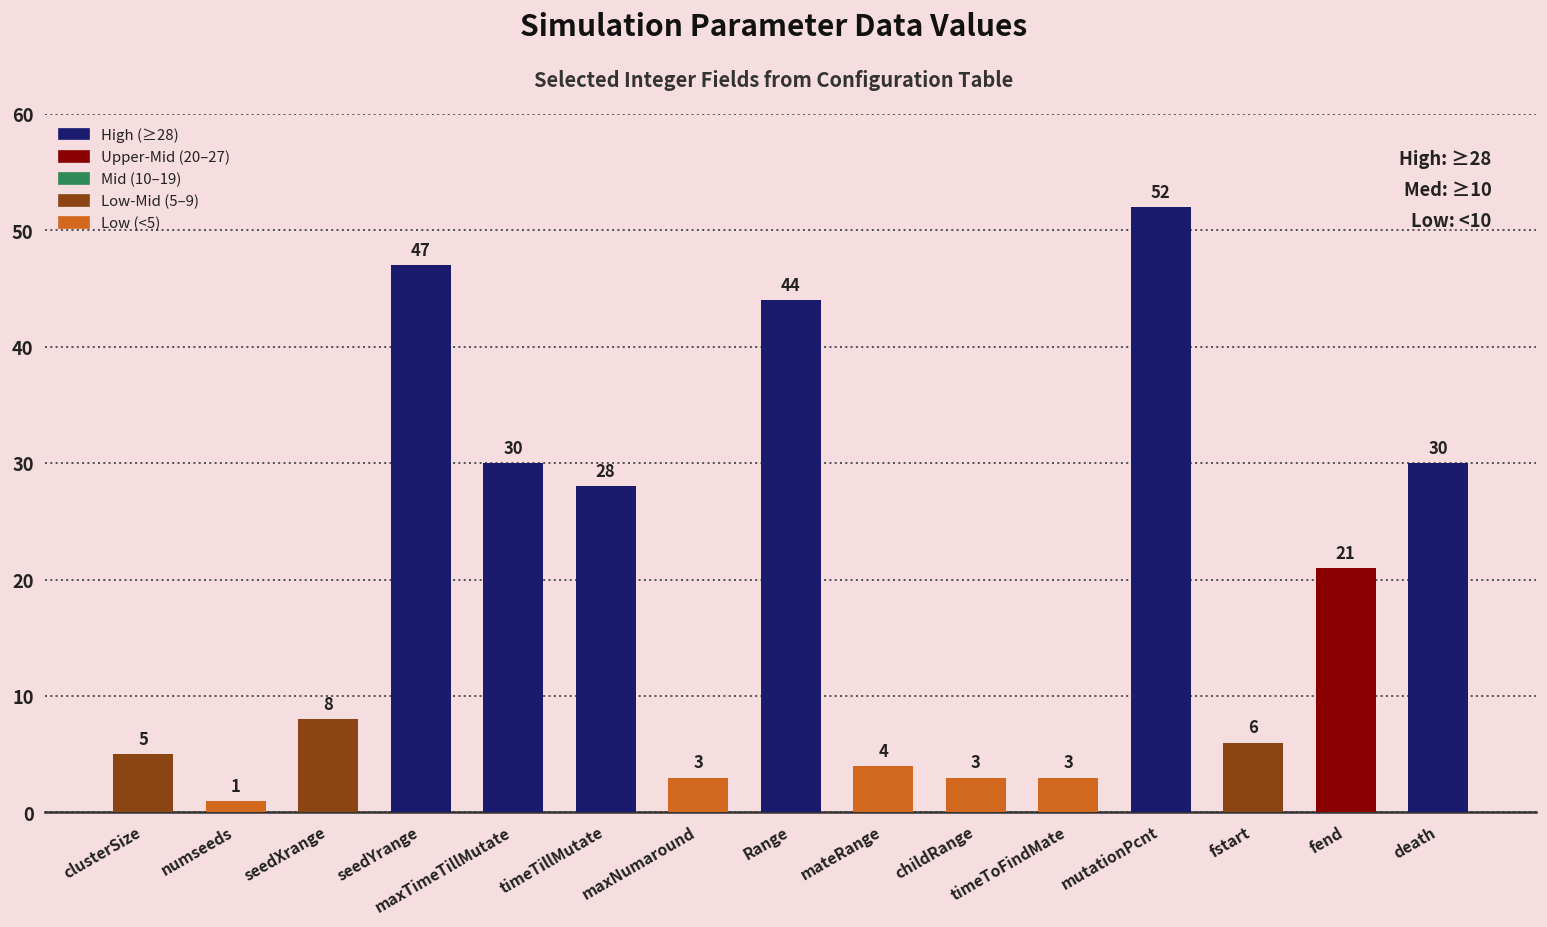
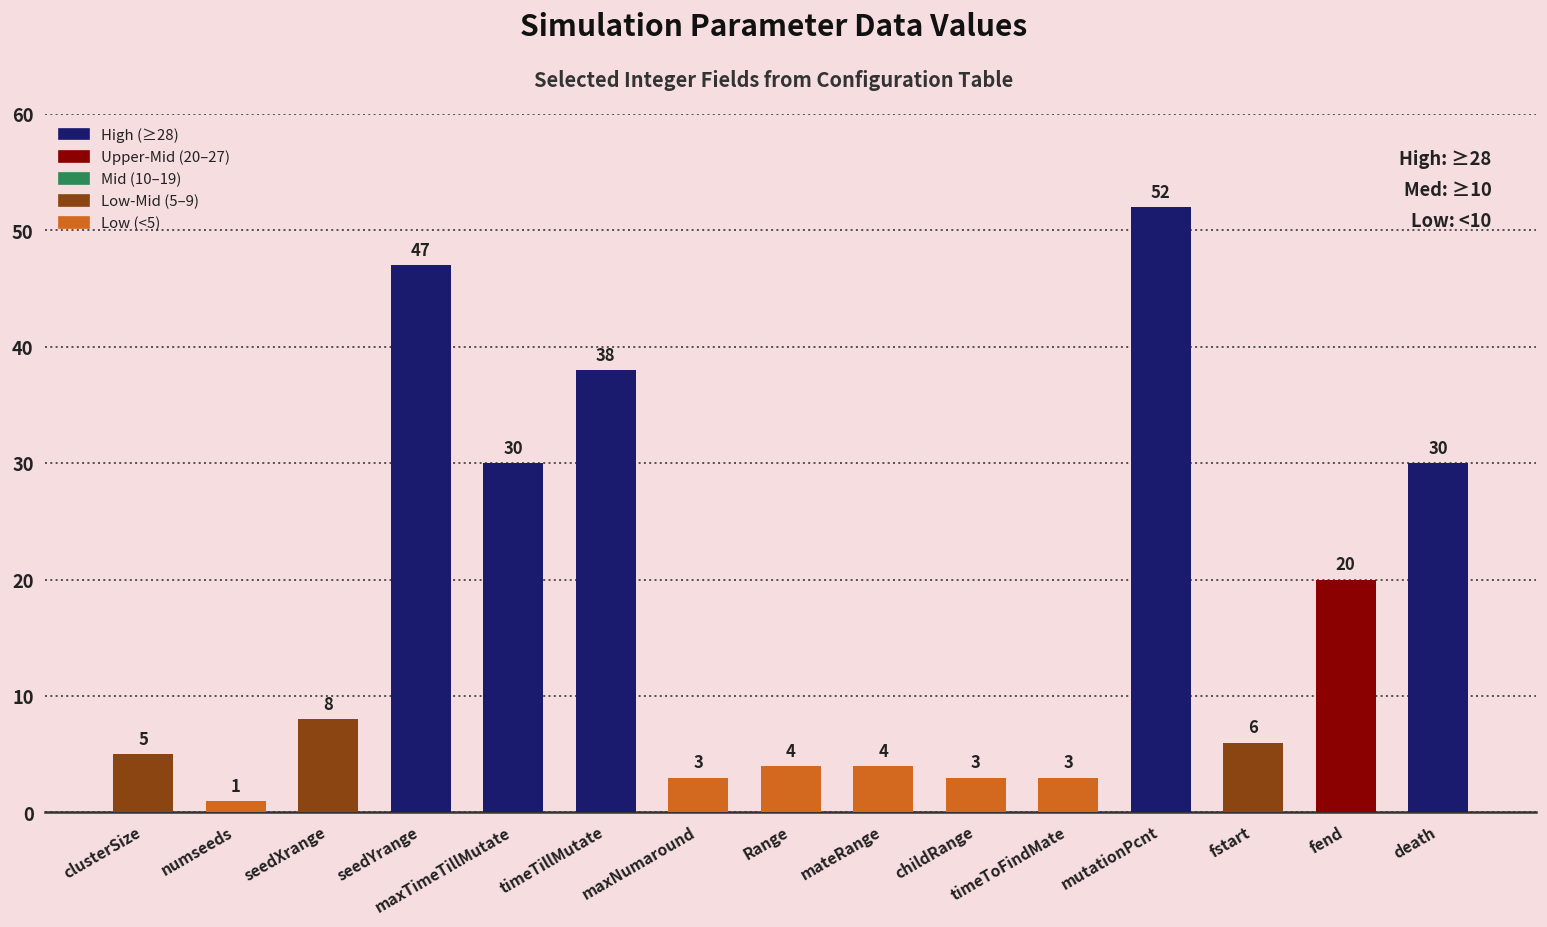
  {
    "clusterSize": 5,
    "numseeds": 1,
    "seedXrange": 8,
    "seedYrange": 47,
    "maxTimeTillMutate": 30,
-   "timeTillMutate": 28,
+   "timeTillMutate": 38,
    "maxNumaround": 3,
-   "Range": 44,
+   "Range": 4,
    "mateRange": 4,
    "childRange": 3,
    "timeToFindMate": 3,
    "mutationPcnt": 52,
    "fstart": 6,
-   "fend": 21,
+   "fend": 20,
    "death": 30
  }
